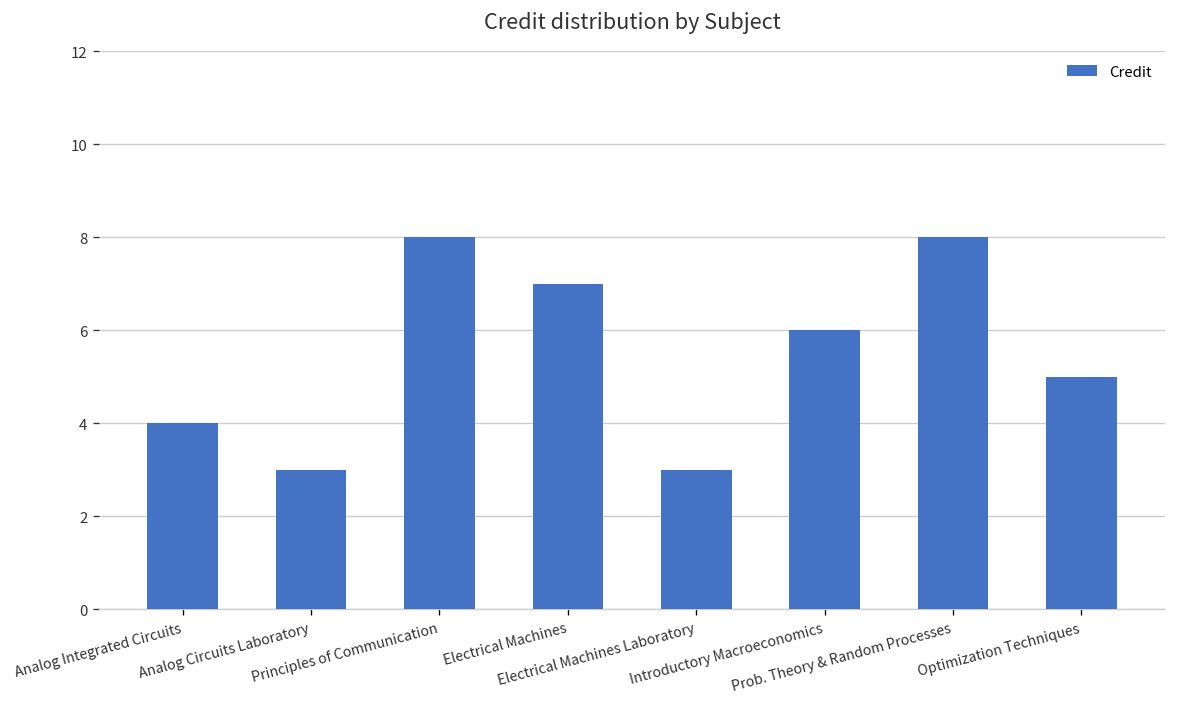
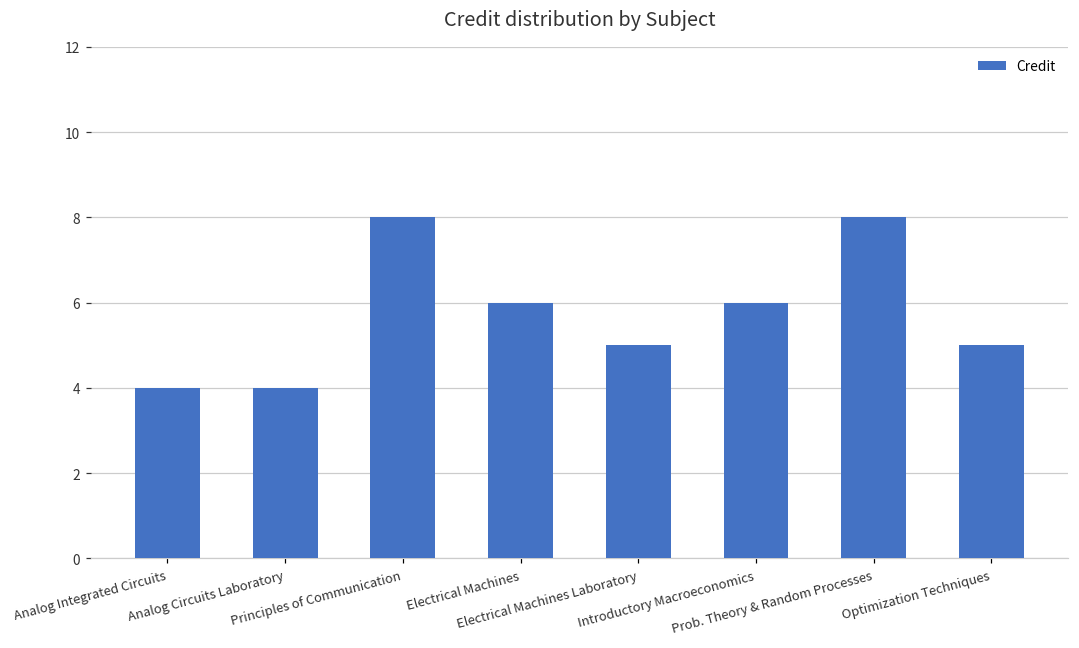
  {
    "Analog Integrated Circuits": 4,
-   "Analog Circuits Laboratory": 3,
+   "Analog Circuits Laboratory": 4,
    "Principles of Communication": 8,
-   "Electrical Machines": 7,
-   "Electrical Machines Laboratory": 3,
+   "Electrical Machines": 6,
+   "Electrical Machines Laboratory": 5,
    "Introductory Macroeconomics": 6,
    "Prob. Theory & Random Processes": 8,
    "Optimization Techniques": 5
  }
